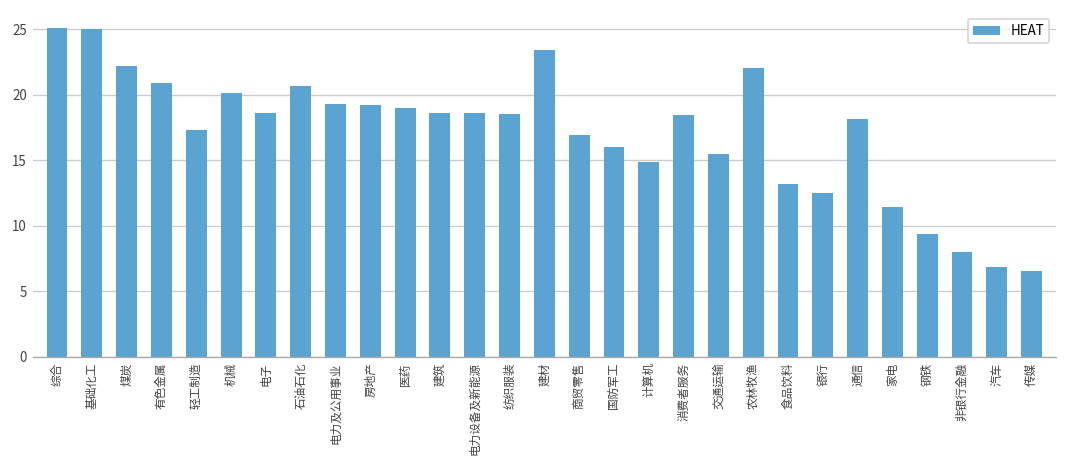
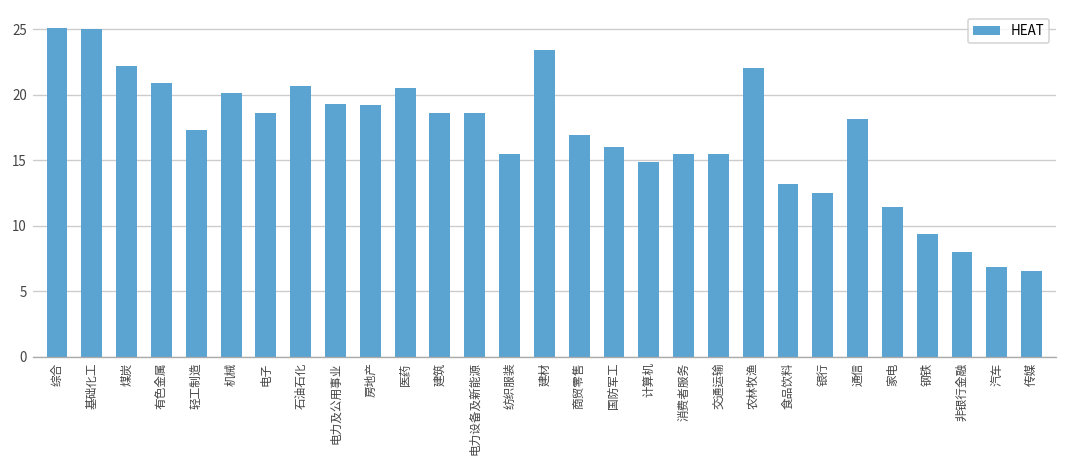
  {
    "综合": 25.1,
    "基础化工": 25.0,
    "煤炭": 22.2,
    "有色金属": 20.9,
    "轻工制造": 17.3,
    "机械": 20.1,
    "电子": 18.6,
    "石油石化": 20.7,
    "电力及公用事业": 19.3,
    "房地产": 19.2,
-   "医药": 18.9,
+   "医药": 20.5,
    "建筑": 18.6,
    "电力设备及新能源": 18.6,
-   "纺织服装": 18.5,
+   "纺织服装": 15.5,
    "建材": 23.4,
    "商贸零售": 16.9,
    "国防军工": 16.0,
    "计算机": 14.9,
-   "消费者服务": 18.4,
+   "消费者服务": 15.5,
    "交通运输": 15.5,
    "农林牧渔": 22.0,
    "食品饮料": 13.2,
    "银行": 12.5,
    "通信": 18.1,
    "家电": 11.4,
    "钢铁": 9.4,
    "非银行金融": 8.0,
    "汽车": 6.8,
    "传媒": 6.5
  }
